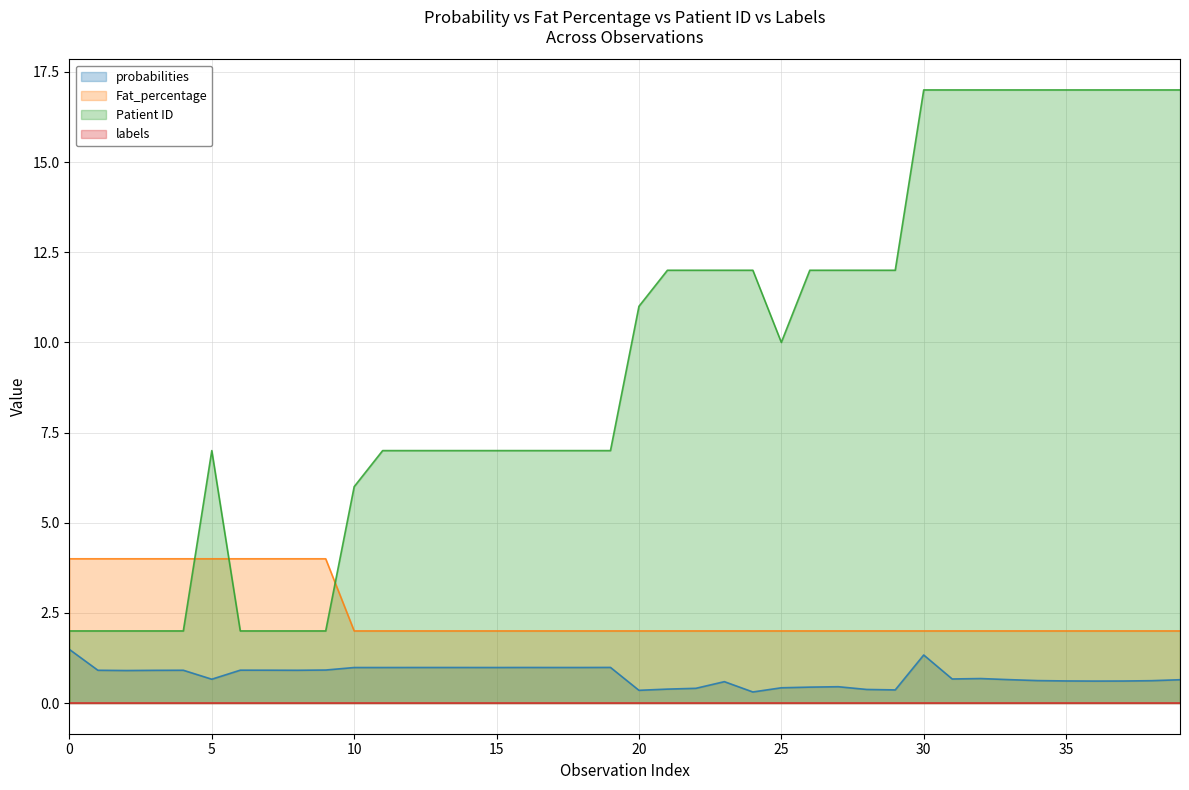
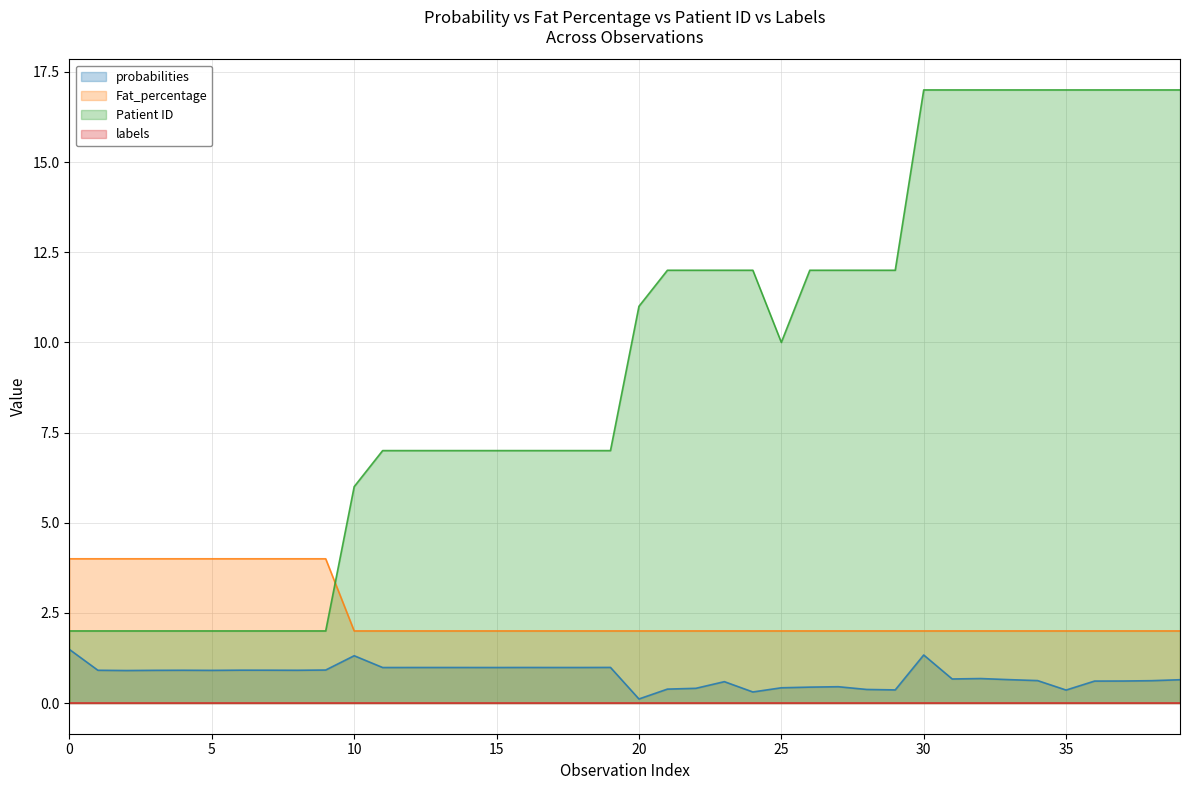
  {
    "probabilities": {
      "0": 1.5,
-     "5": 0.7,
-     "10": 1.0,
+     "5": 0.9,
+     "10": 1.3,
      "15": 1.0,
-     "20": 0.4,
+     "20": 0.1,
      "25": 0.4,
      "30": 1.3,
-     "35": 0.6
+     "35": 0.4
    },
    "Patient ID": {
      "0": 2,
-     "5": 7,
+     "5": 2,
      "10": 6,
      "15": 7,
      "20": 11,
      "25": 10,
      "30": 17,
      "35": 17
    }
  }
